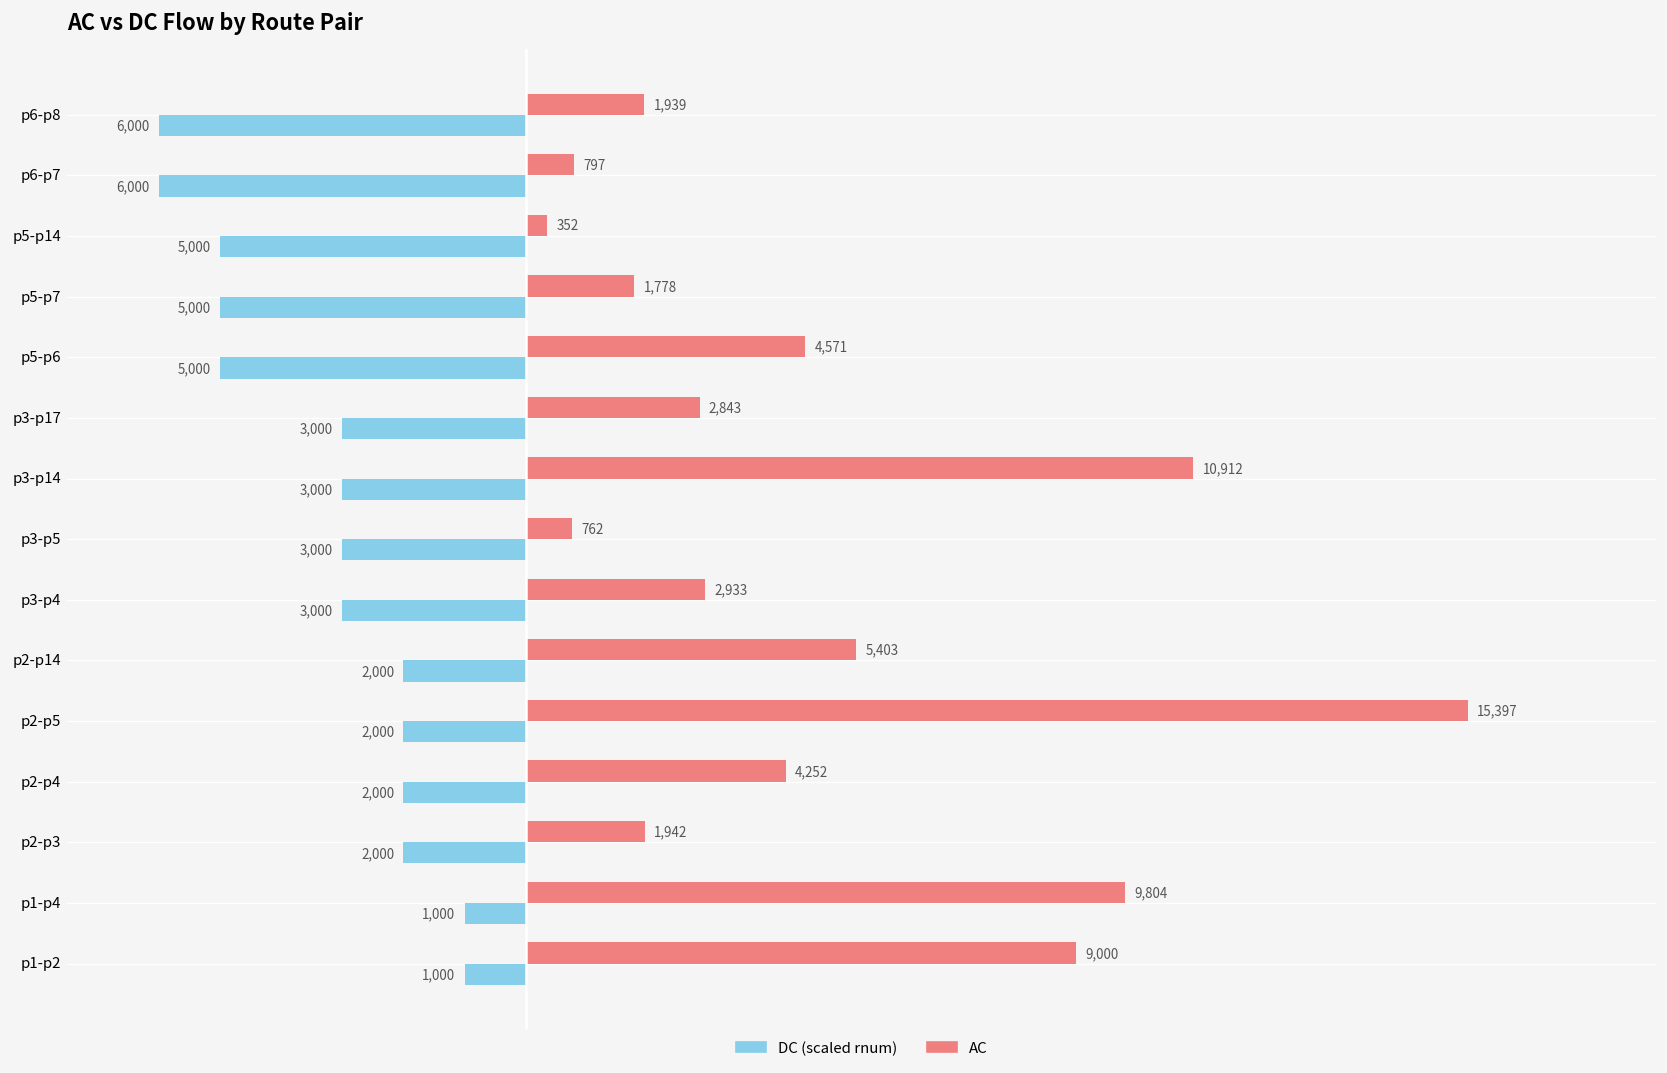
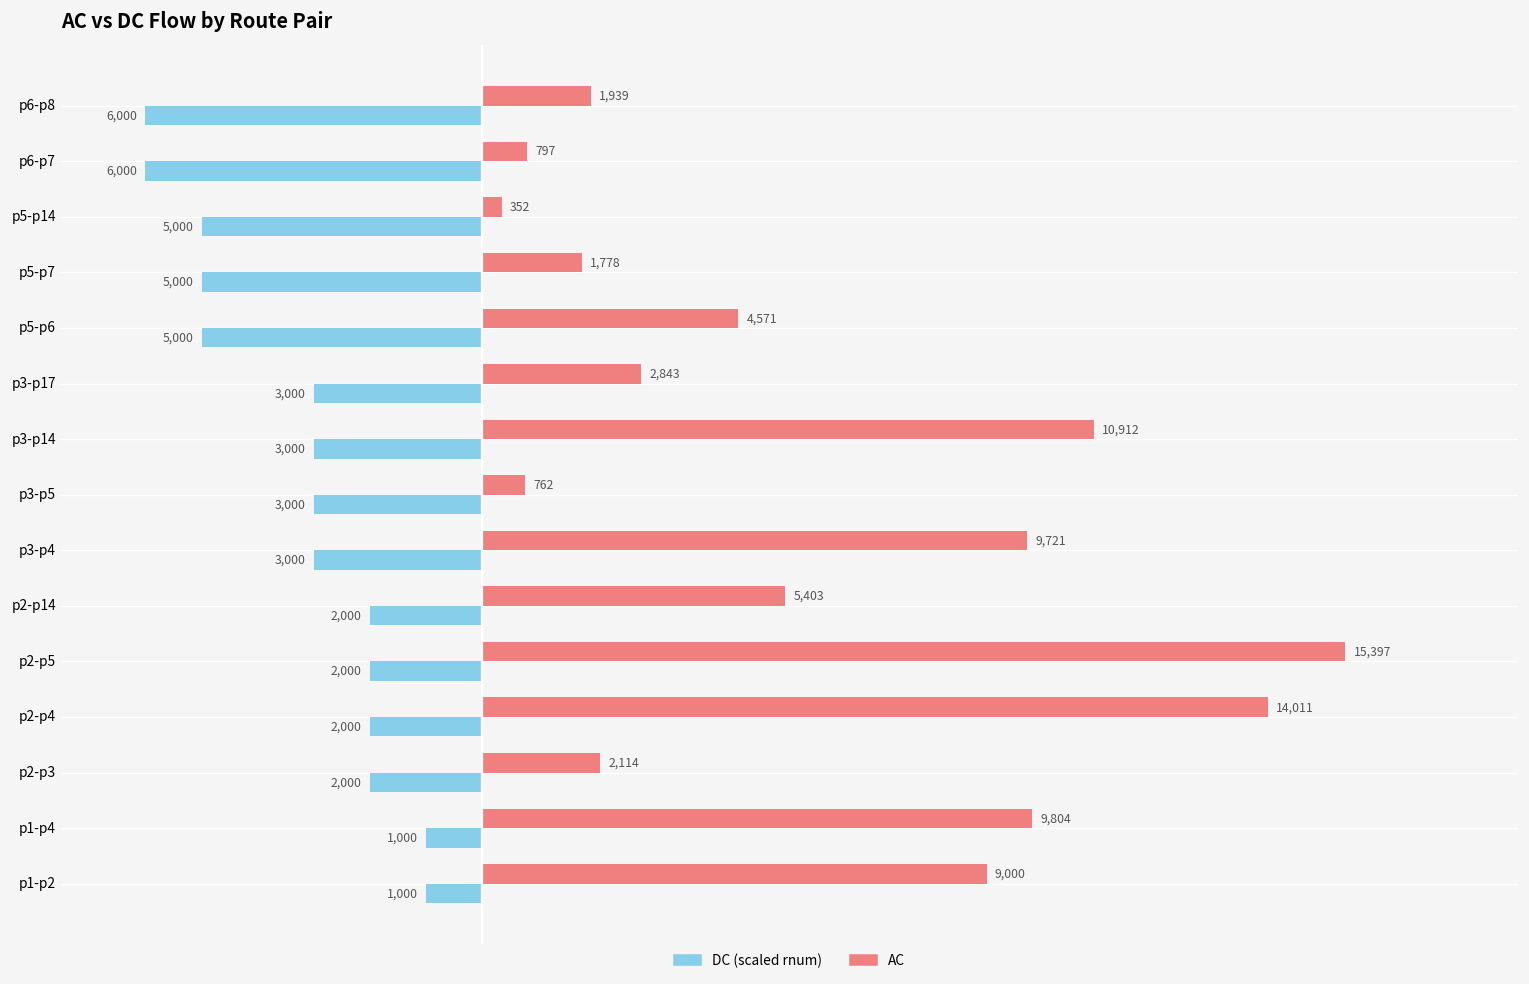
  {
    "AC": {
      "p6-p8": "1,939",
      "p6-p7": "797",
      "p5-p14": "352",
      "p5-p7": "1,778",
      "p5-p6": "4,571",
      "p3-p17": "2,843",
      "p3-p14": "10,912",
      "p3-p5": "762",
-     "p3-p4": "2,933",
+     "p3-p4": "9,721",
      "p2-p14": "5,403",
      "p2-p5": "15,397",
-     "p2-p4": "4,252",
-     "p2-p3": "1,942",
+     "p2-p4": "14,011",
+     "p2-p3": "2,114",
      "p1-p4": "9,804",
      "p1-p2": "9,000"
    }
  }
